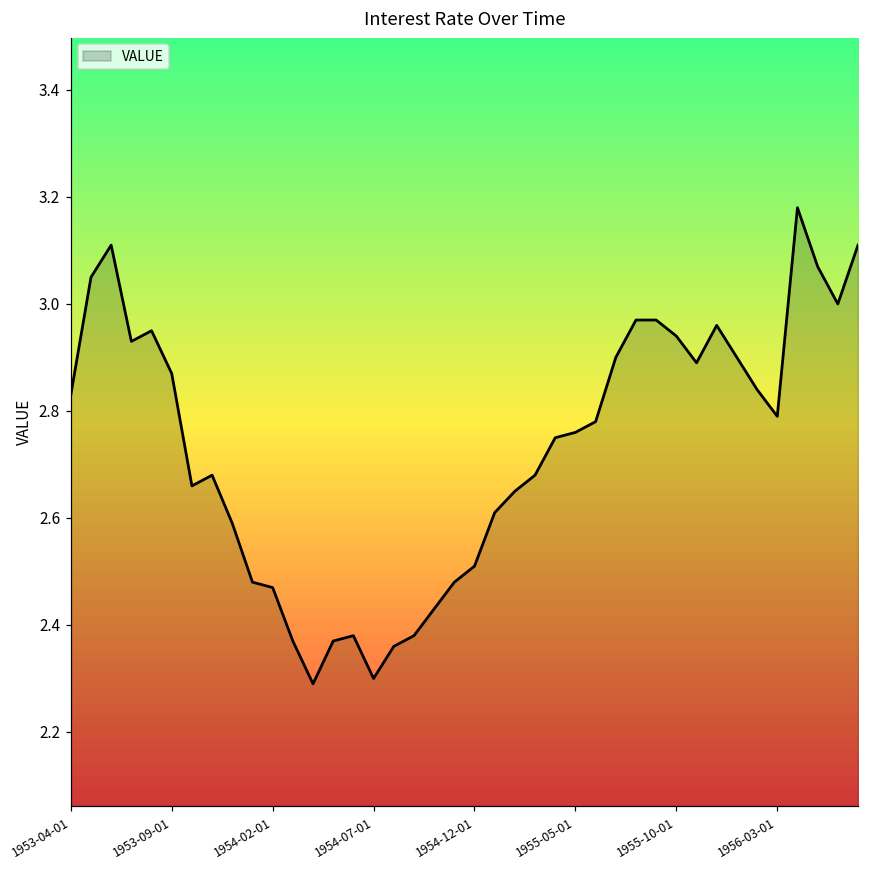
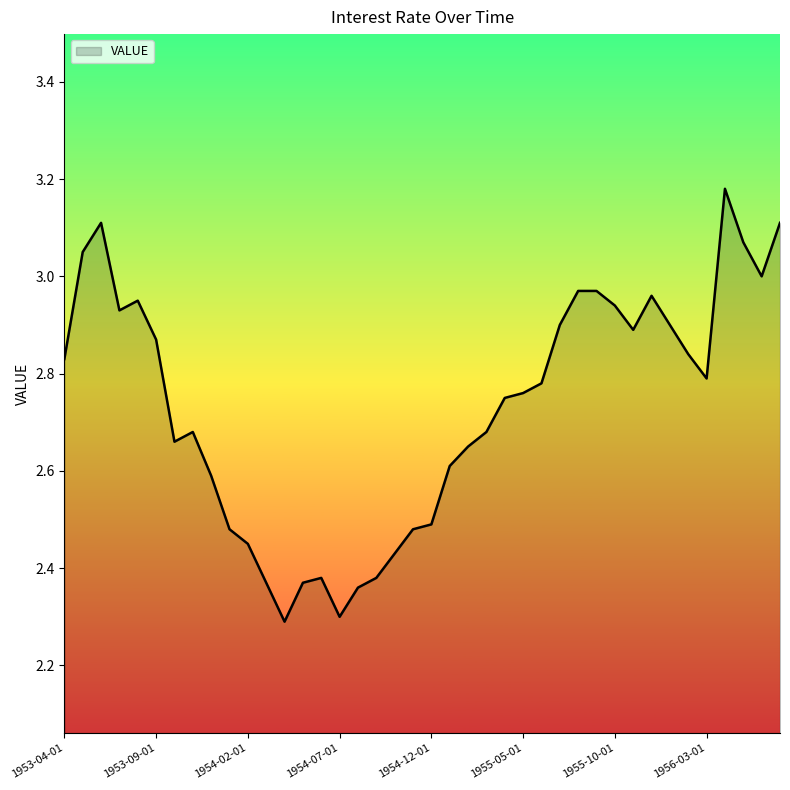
  {
    "1953-04-01": 2.83,
    "1953-09-01": 2.87,
-   "1954-02-01": 2.47,
+   "1954-02-01": 2.45,
    "1954-07-01": 2.30,
-   "1954-12-01": 2.51,
+   "1954-12-01": 2.49,
    "1955-05-01": 2.76,
    "1955-10-01": 2.94,
    "1956-03-01": 2.79
  }
